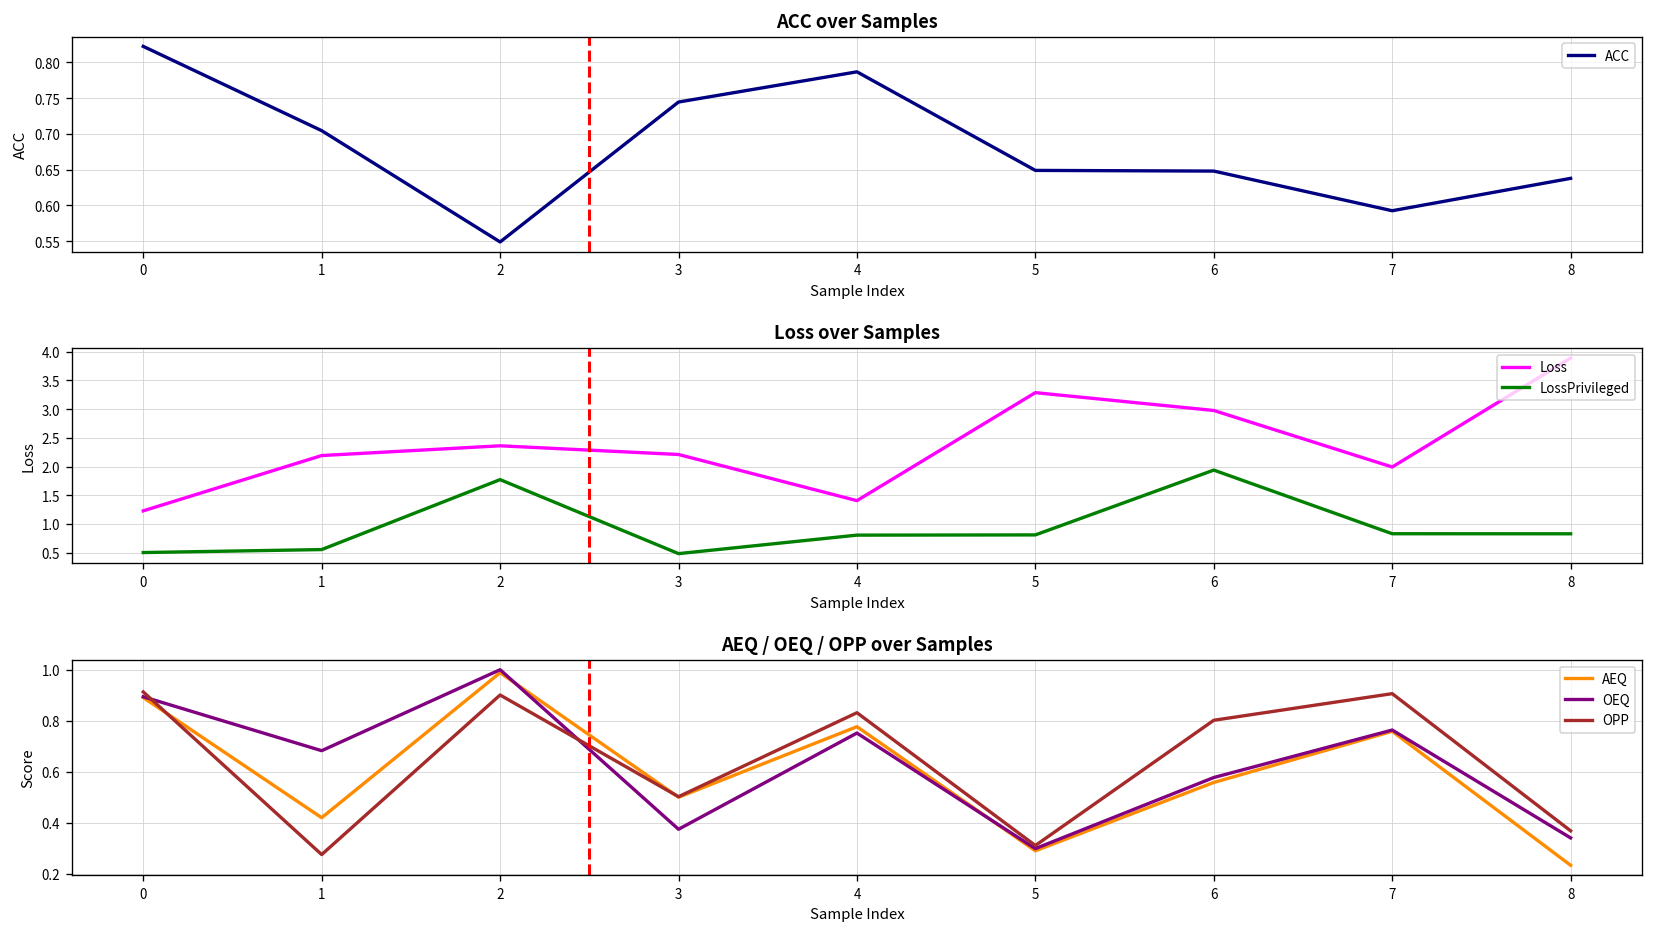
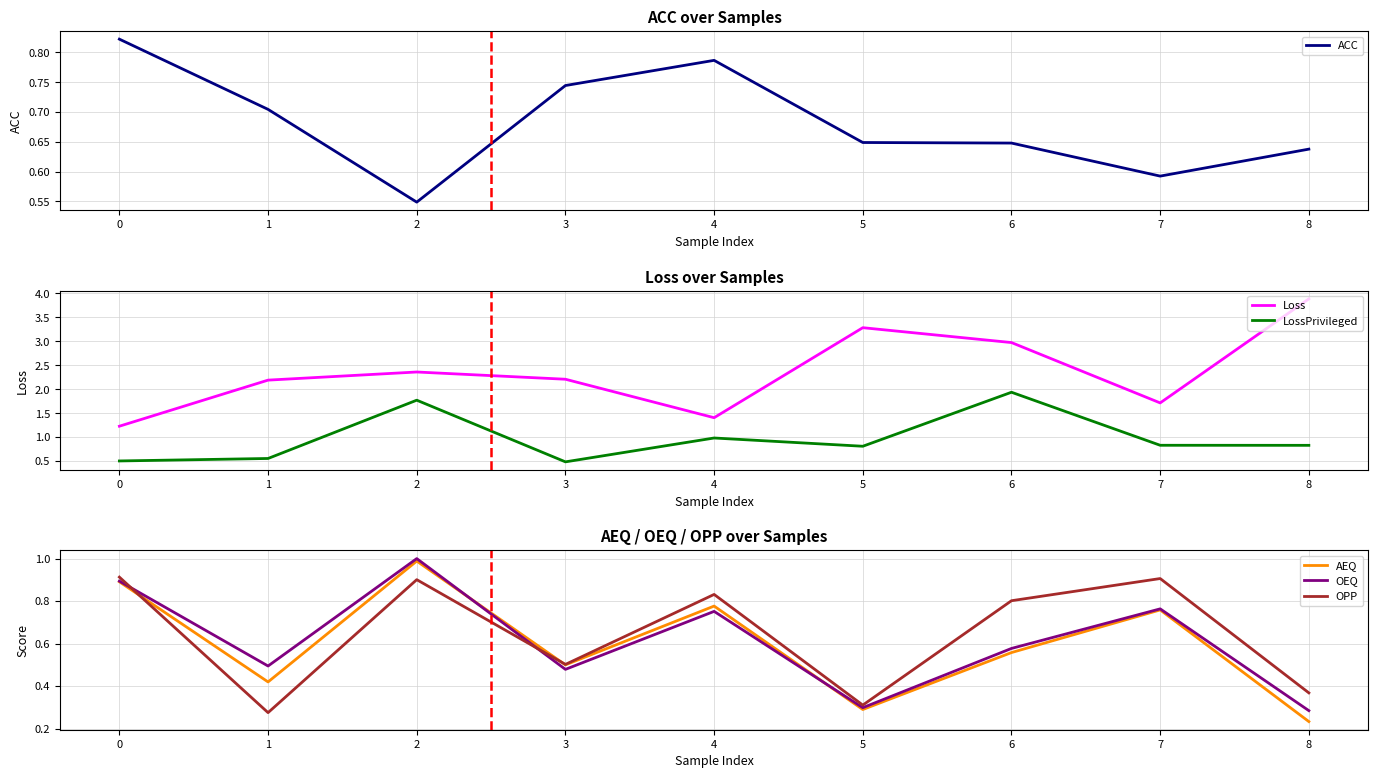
  {
    "ACC over Samples": {
      "0": 0.82,
      "1": 0.70,
      "2": 0.55,
      "3": 0.74,
      "4": 0.79,
      "5": 0.65,
      "6": 0.65,
      "7": 0.59,
      "8": 0.64
    },
    "Loss over Samples": {
      "Loss": {
        "0": 1.2,
        "1": 2.2,
        "2": 2.4,
        "3": 2.2,
        "4": 1.4,
        "5": 3.3,
        "6": 3.0,
-       "7": 2.0
+       "7": 1.7
      },
      "LossPrivileged": {
        "0": 0.5,
        "1": 0.6,
        "2": 1.8,
        "3": 0.5,
-       "4": 0.8,
+       "4": 1.0,
        "5": 0.8,
        "6": 1.9,
        "7": 0.8,
        "8": 0.8
      }
    },
    "AEQ / OEQ / OPP over Samples": {
      "AEQ": {
        "1": 0.42,
        "4": 0.78,
        "6": 0.56,
        "8": 0.23
      },
      "OEQ": {
-       "1": 0.68,
-       "3": 0.37,
+       "1": 0.49,
+       "3": 0.48,
        "4": 0.75,
        "6": 0.58,
-       "8": 0.34
+       "8": 0.28
      },
      "OPP": {
        "0": 0.91,
        "1": 0.28,
        "2": 0.90,
        "4": 0.83,
        "5": 0.31,
        "6": 0.80,
        "7": 0.91,
        "8": 0.37
      }
    }
  }
